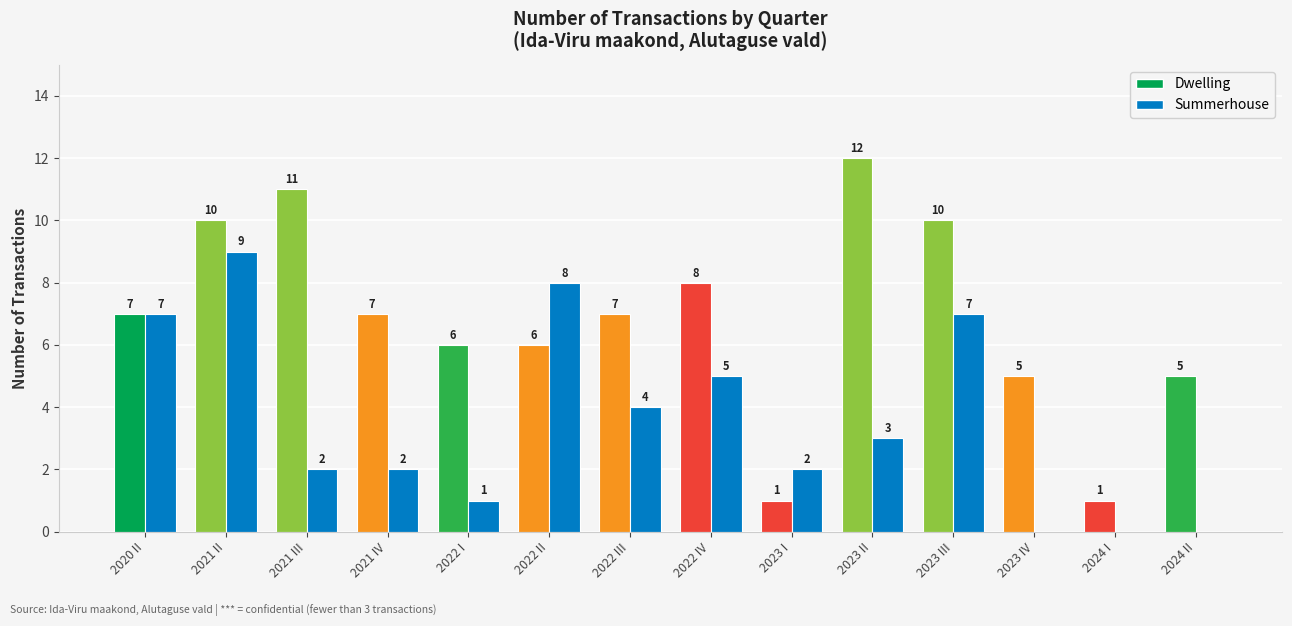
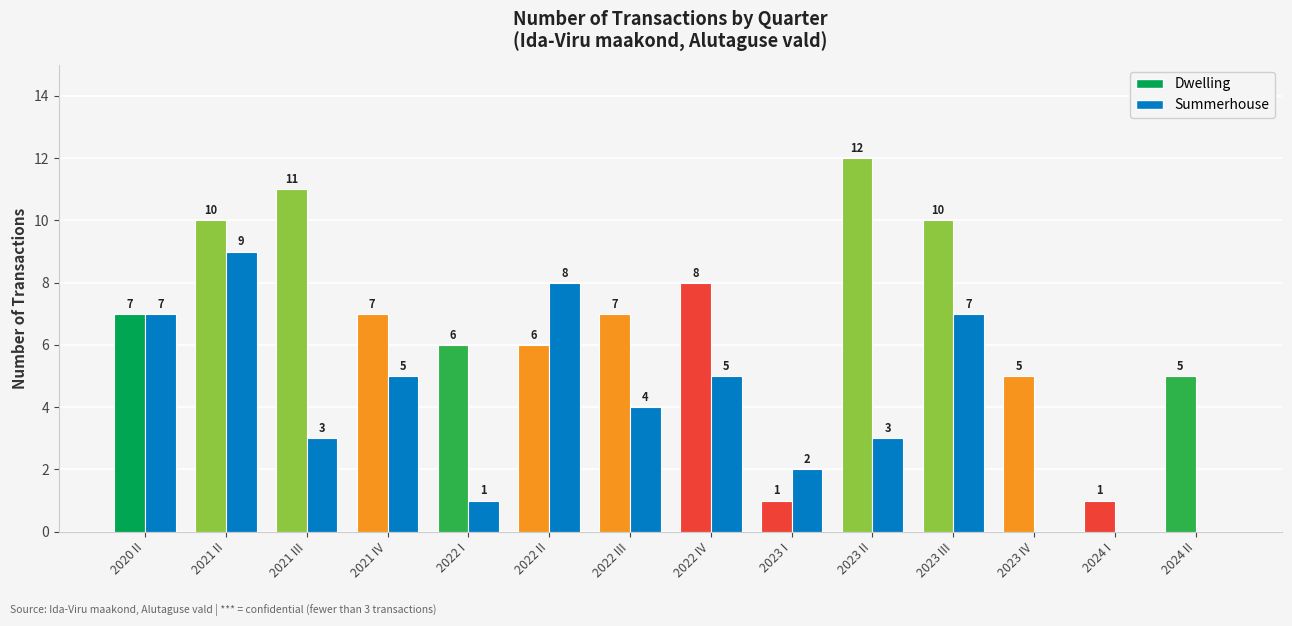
  {
    "Summerhouse": {
      "2020 II": 7,
      "2021 II": 9,
-     "2021 III": 2,
-     "2021 IV": 2,
+     "2021 III": 3,
+     "2021 IV": 5,
      "2022 I": 1,
      "2022 II": 8,
      "2022 III": 4,
      "2022 IV": 5,
      "2023 I": 2,
      "2023 II": 3,
      "2023 III": 7
    }
  }
